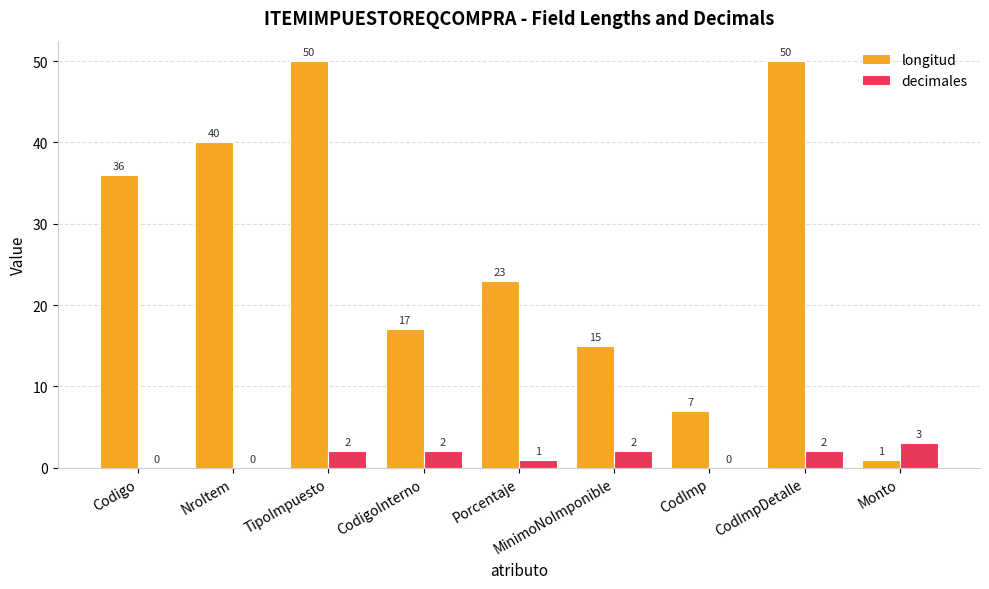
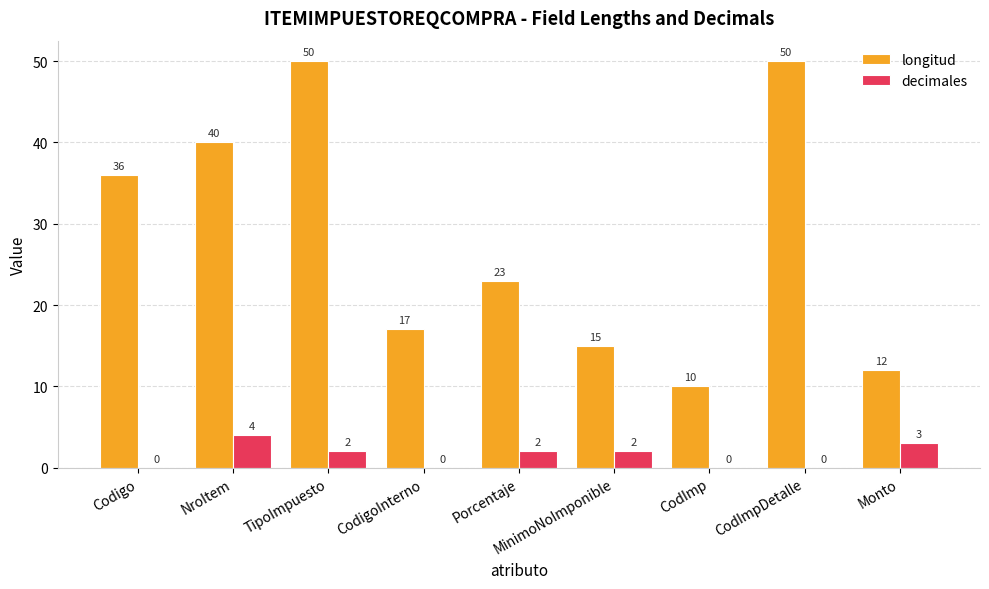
  {
    "longitud": {
      "Codigo": 36,
      "NroItem": 40,
      "TipoImpuesto": 50,
      "CodigoInterno": 17,
      "Porcentaje": 23,
      "MinimoNoImponible": 15,
-     "CodImp": 7,
+     "CodImp": 10,
      "CodImpDetalle": 50,
-     "Monto": 1
+     "Monto": 12
    },
    "decimales": {
      "Codigo": 0,
-     "NroItem": 0,
+     "NroItem": 4,
      "TipoImpuesto": 2,
-     "CodigoInterno": 2,
-     "Porcentaje": 1,
+     "CodigoInterno": 0,
+     "Porcentaje": 2,
      "MinimoNoImponible": 2,
      "CodImp": 0,
-     "CodImpDetalle": 2,
+     "CodImpDetalle": 0,
      "Monto": 3
    }
  }
